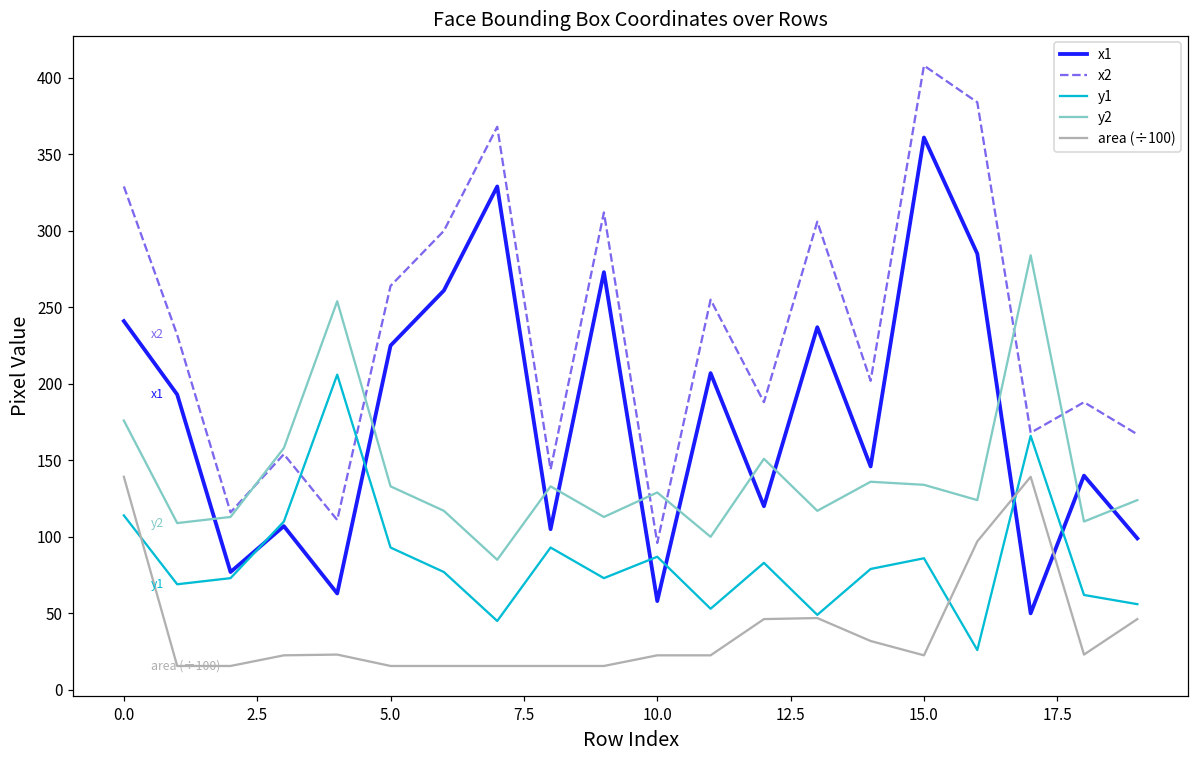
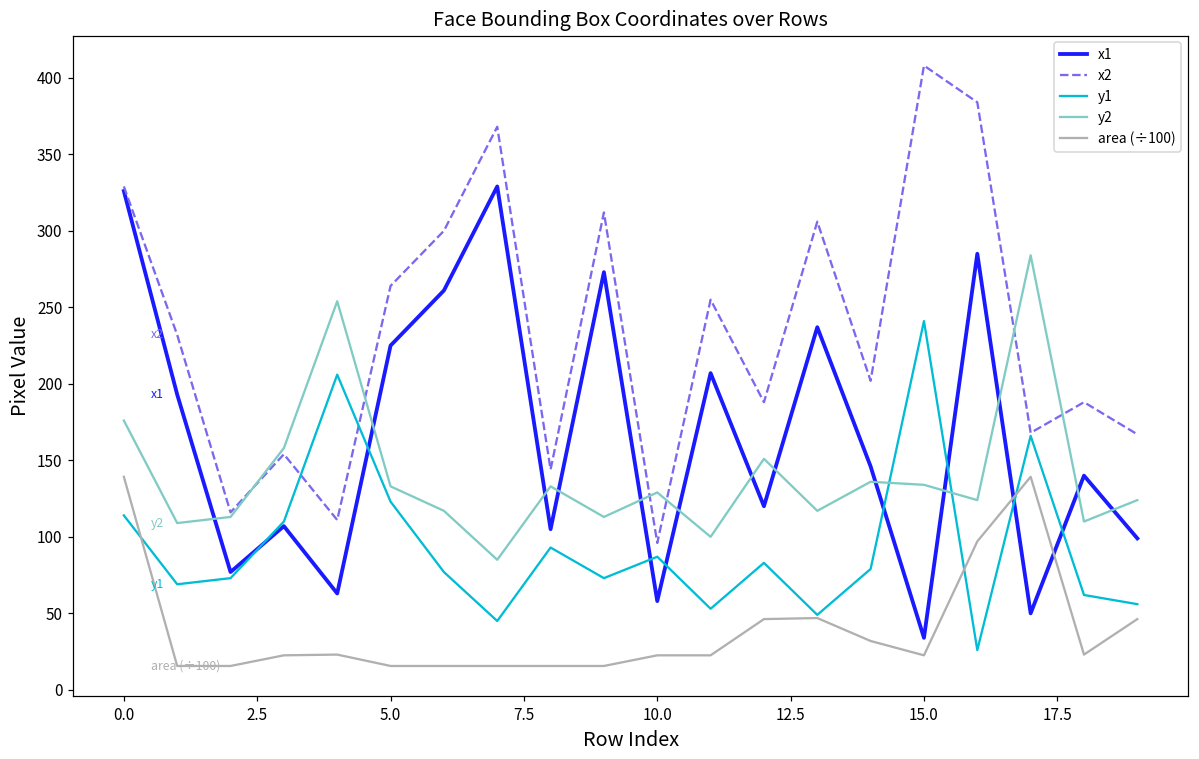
  {
    "x1": {
-     "0.0": 241,
+     "0.0": 326,
      "5.0": 225,
      "10.0": 58,
-     "15.0": 361
+     "15.0": 34
    },
    "x2": {
      "0.0": 329,
      "5.0": 264,
      "10.0": 96,
      "15.0": 408
    },
    "y1": {
      "0.0": 114,
-     "5.0": 93,
+     "5.0": 123,
      "10.0": 87,
-     "15.0": 86
+     "15.0": 241
    }
  }
